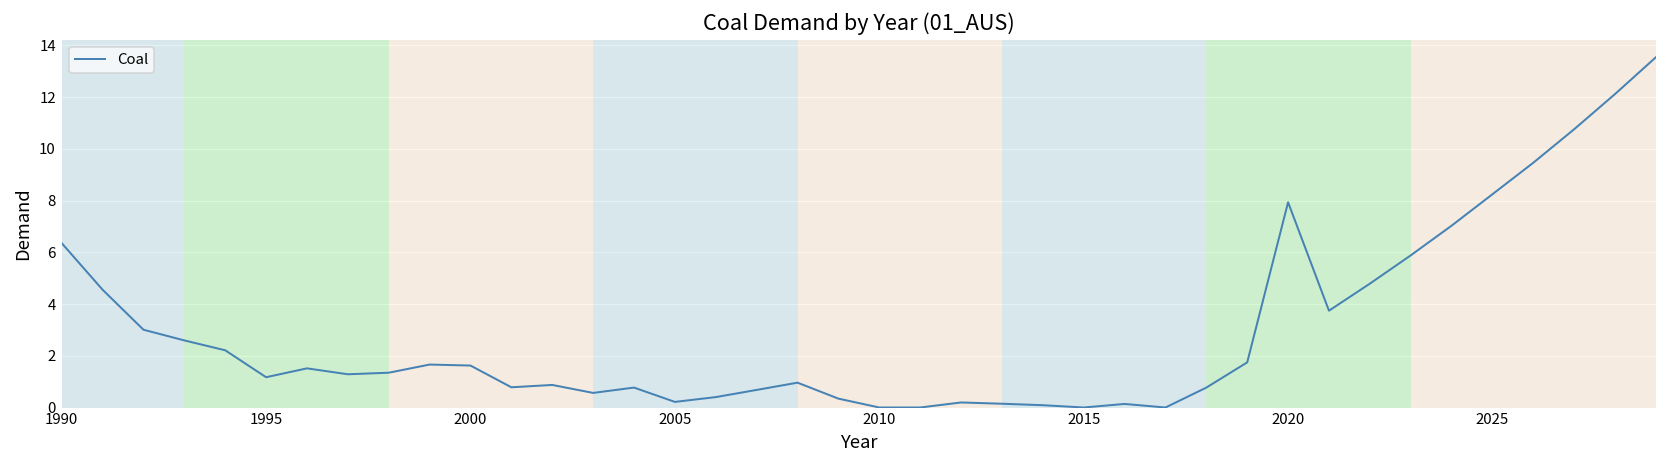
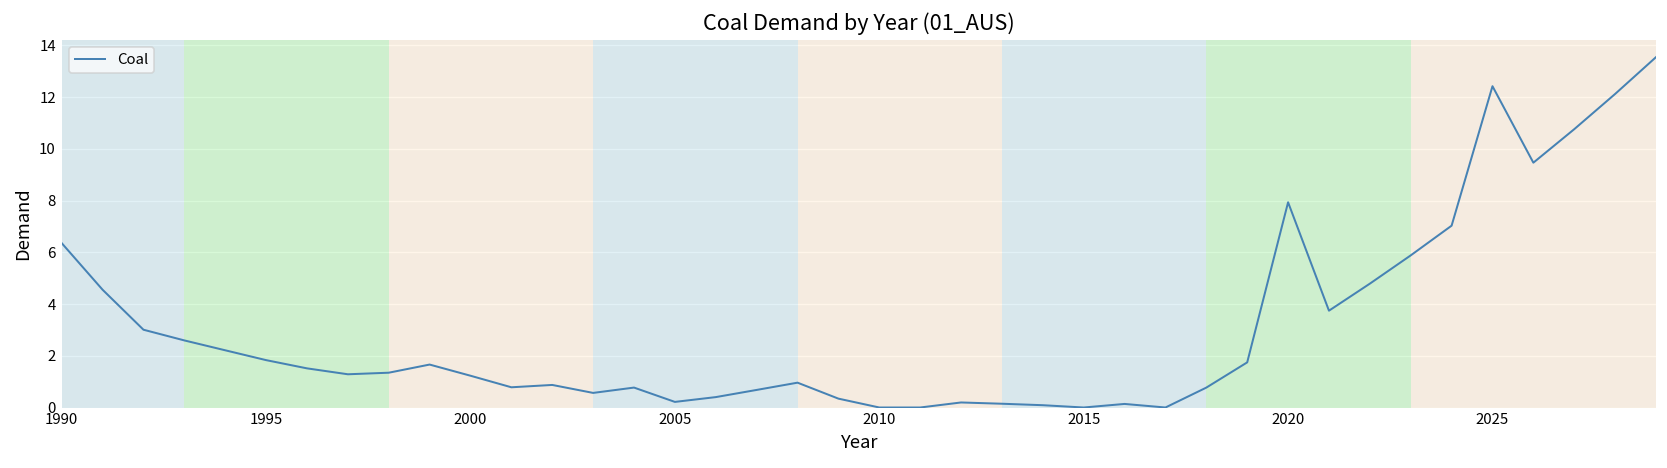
  {
    "1990": 6.4,
-   "1995": 1.2,
-   "2000": 1.6,
+   "1995": 1.8,
+   "2000": 1.2,
    "2005": 0.2,
    "2010": 0.0,
    "2015": 0.0,
    "2020": 7.9,
-   "2025": 8.2
+   "2025": 12.4
  }
